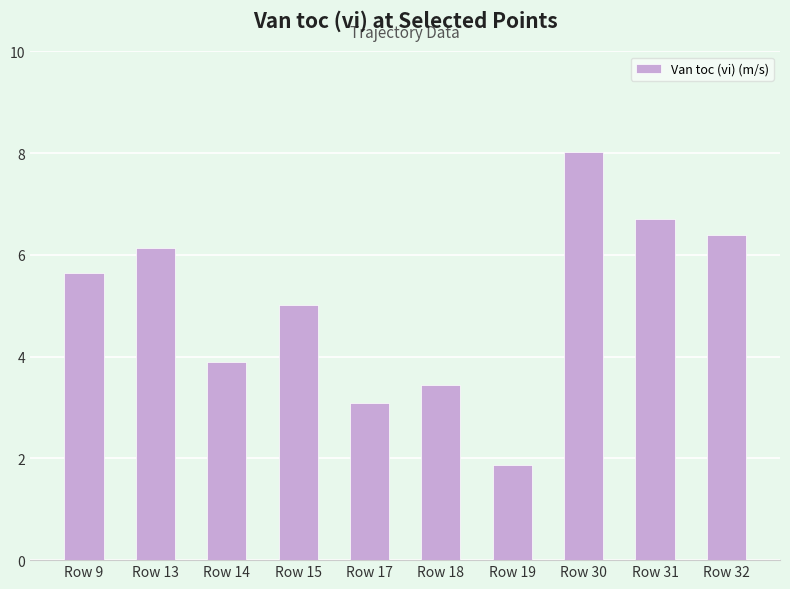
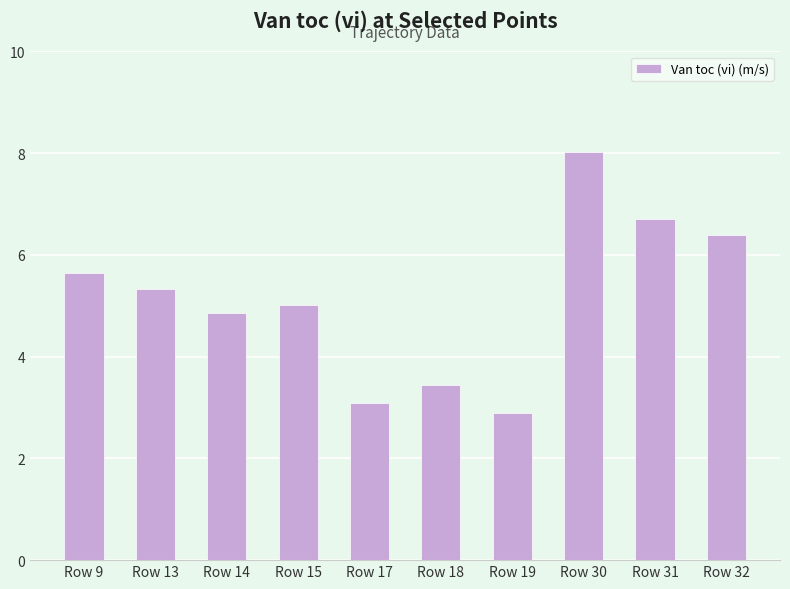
  {
    "Row 9": 5.6,
-   "Row 13": 6.1,
-   "Row 14": 3.9,
+   "Row 13": 5.3,
+   "Row 14": 4.9,
    "Row 15": 5.0,
    "Row 17": 3.1,
    "Row 18": 3.4,
-   "Row 19": 1.9,
+   "Row 19": 2.9,
    "Row 30": 8.0,
    "Row 31": 6.7,
    "Row 32": 6.4
  }
